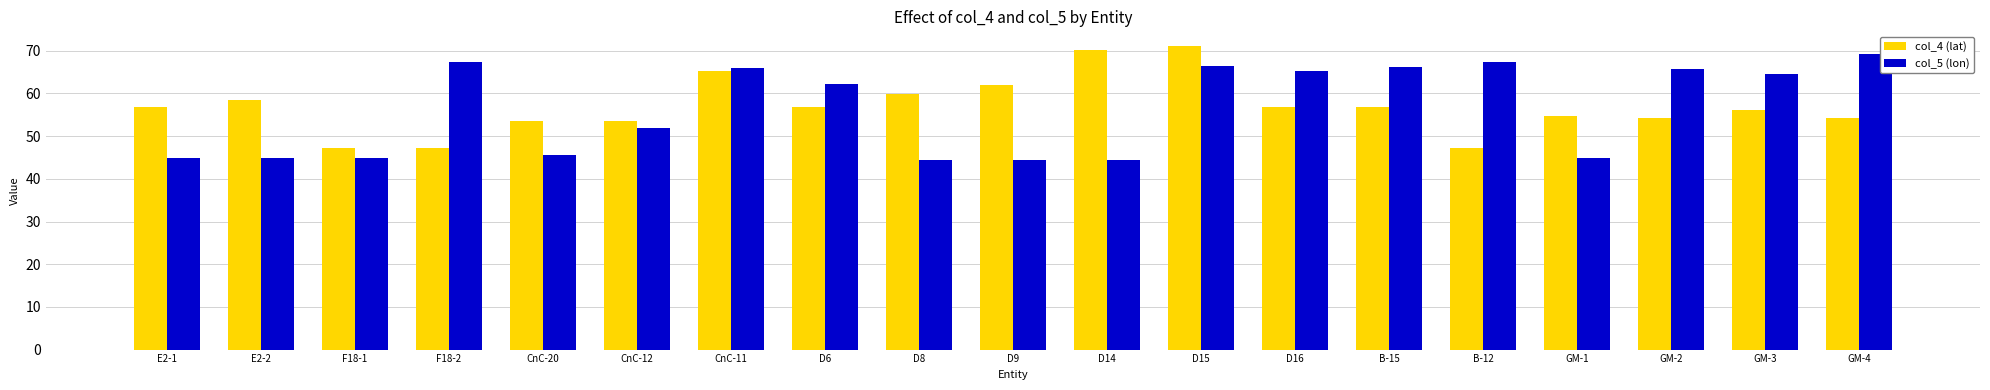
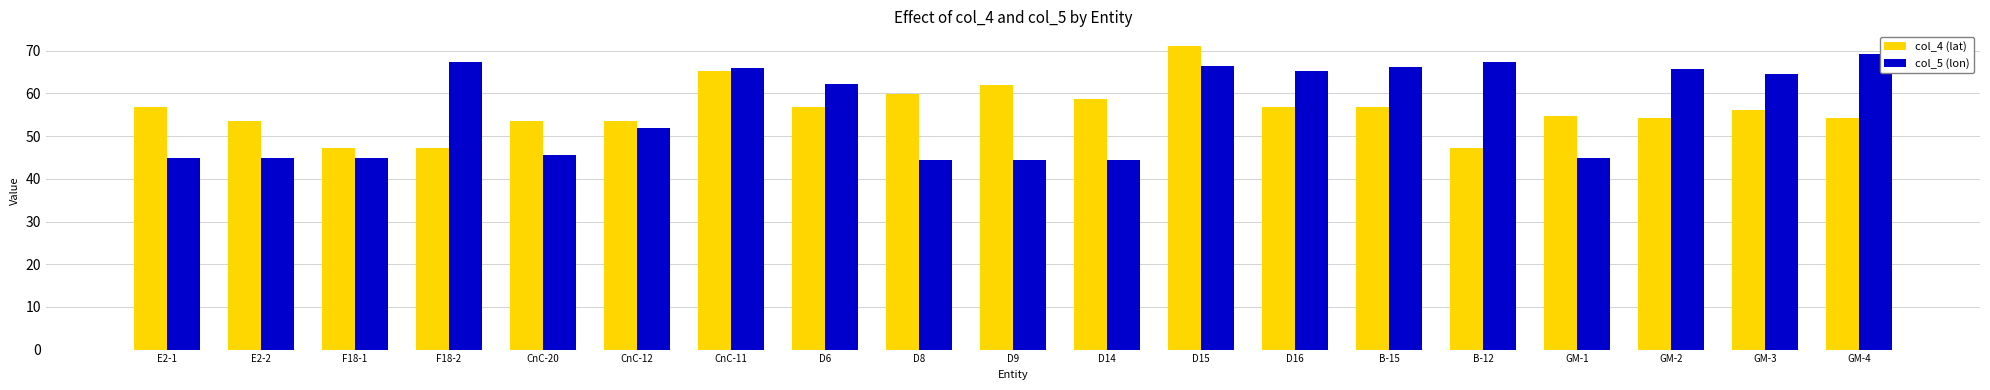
  {
    "col_4 (lat)": {
      "E2-1": 57,
-     "E2-2": 58,
+     "E2-2": 54,
      "F18-1": 47,
      "F18-2": 47,
      "CnC-20": 54,
      "CnC-12": 54,
      "CnC-11": 65,
      "D6": 57,
      "D8": 60,
      "D9": 62,
-     "D14": 70,
+     "D14": 59,
      "D15": 71,
      "D16": 57,
      "B-15": 57,
      "B-12": 47,
      "GM-1": 55,
      "GM-2": 54,
      "GM-3": 56,
      "GM-4": 54
    },
    "col_5 (lon)": {
      "E2-1": 45,
      "E2-2": 45,
      "F18-1": 45,
      "F18-2": 67,
      "CnC-20": 45,
      "CnC-12": 52,
      "CnC-11": 66,
      "D6": 62,
      "D8": 44,
      "D9": 44,
      "D14": 44,
      "D15": 66,
      "D16": 65,
      "B-15": 66,
      "B-12": 67,
      "GM-1": 45,
      "GM-2": 66,
      "GM-3": 65,
      "GM-4": 69
    }
  }
